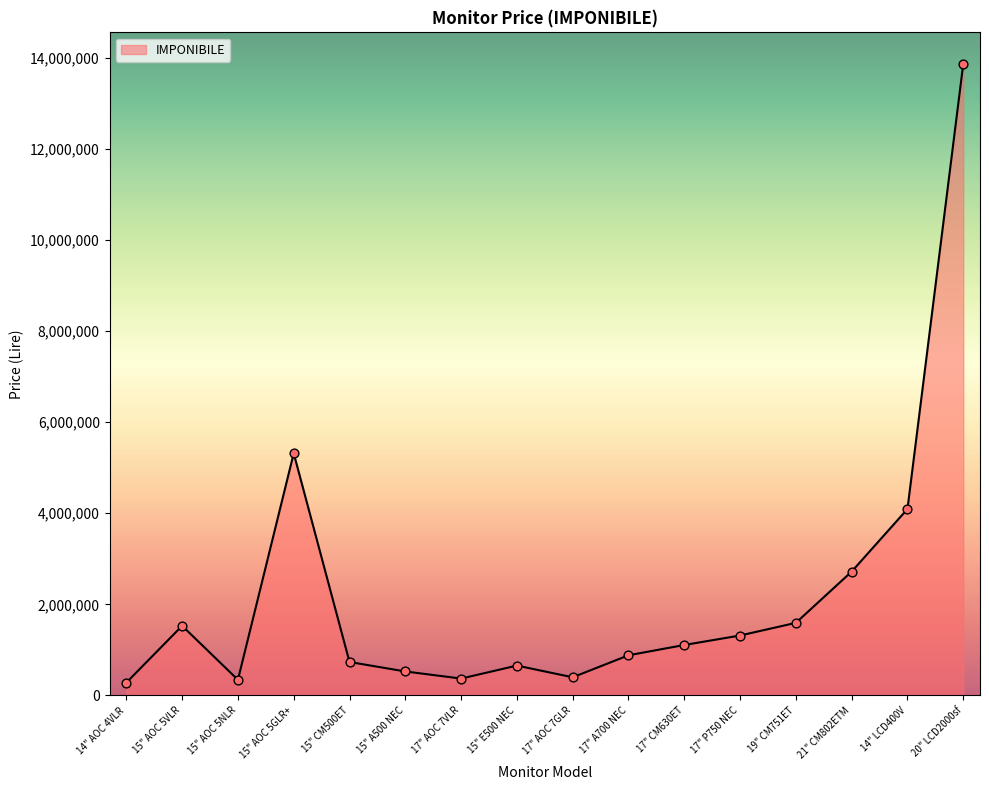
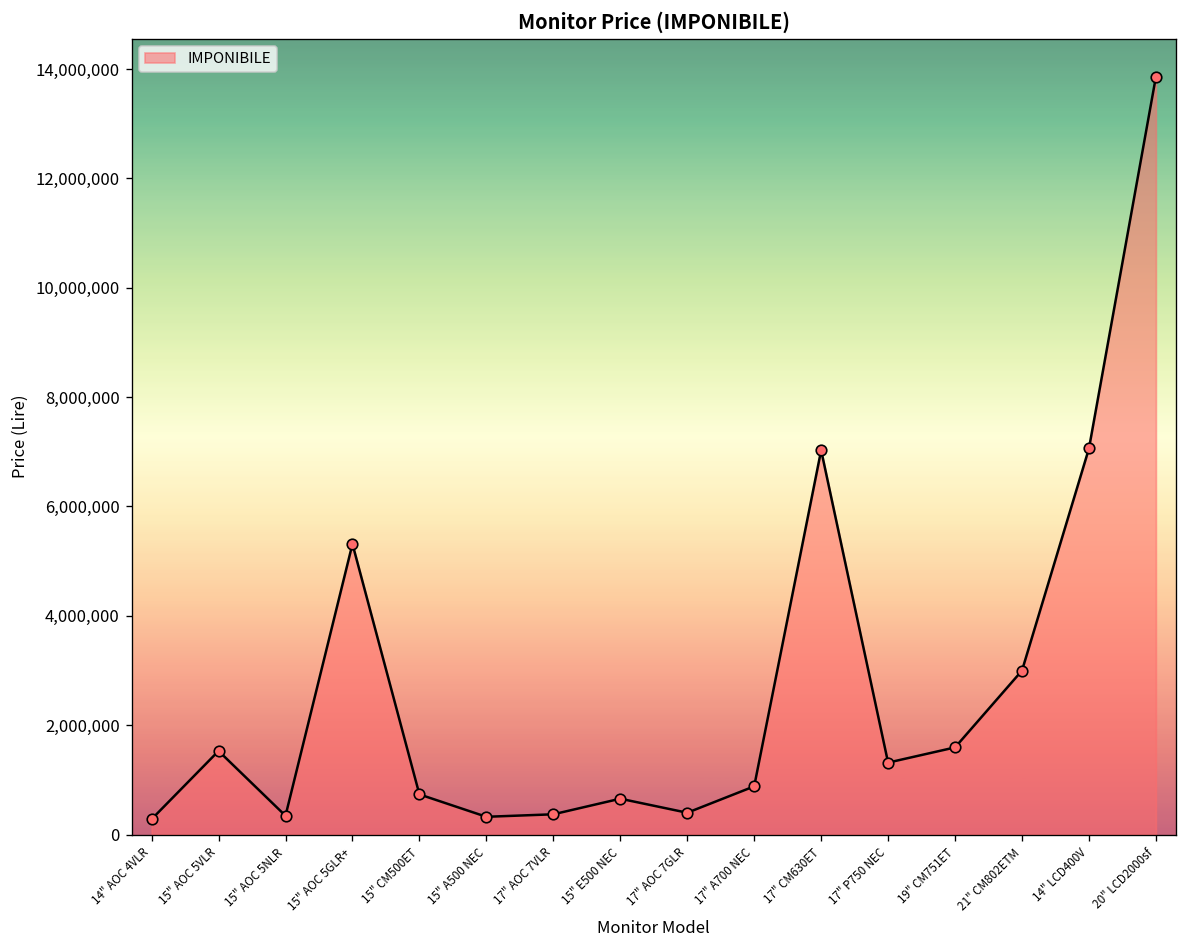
  {
    "14\" AOC 4VLR": "300,000",
    "15\" AOC 5VLR": "1,500,000",
    "15\" AOC 5NLR": "300,000",
    "15\" AOC 5GLR+": "5,300,000",
    "15\" CM500ET": "700,000",
-   "15\" A500 NEC": "500,000",
+   "15\" A500 NEC": "300,000",
    "17\" AOC 7VLR": "400,000",
    "15\" E500 NEC": "700,000",
    "17\" AOC 7GLR": "400,000",
    "17\" A700 NEC": "900,000",
-   "17\" CM630ET": "1,100,000",
+   "17\" CM630ET": "7,000,000",
    "17\" P750 NEC": "1,300,000",
    "19\" CM751ET": "1,600,000",
-   "21\" CM802ETM": "2,700,000",
-   "14\" LCD400V": "4,100,000",
+   "21\" CM802ETM": "3,000,000",
+   "14\" LCD400V": "7,100,000",
    "20\" LCD2000sf": "13,900,000"
  }
